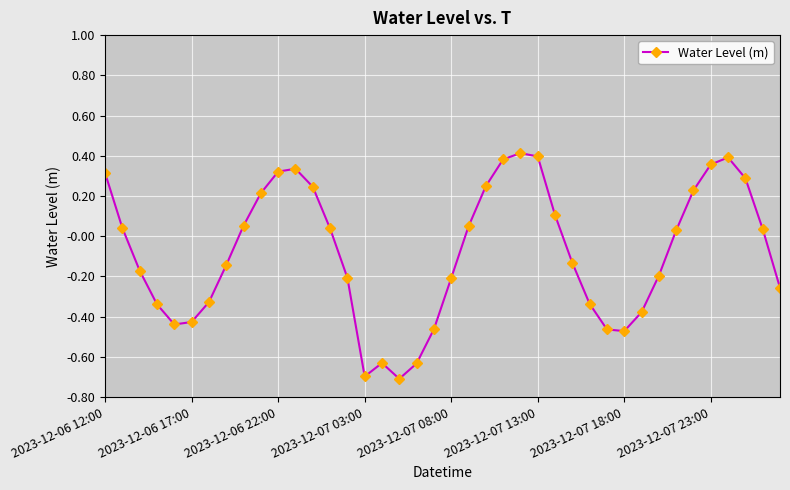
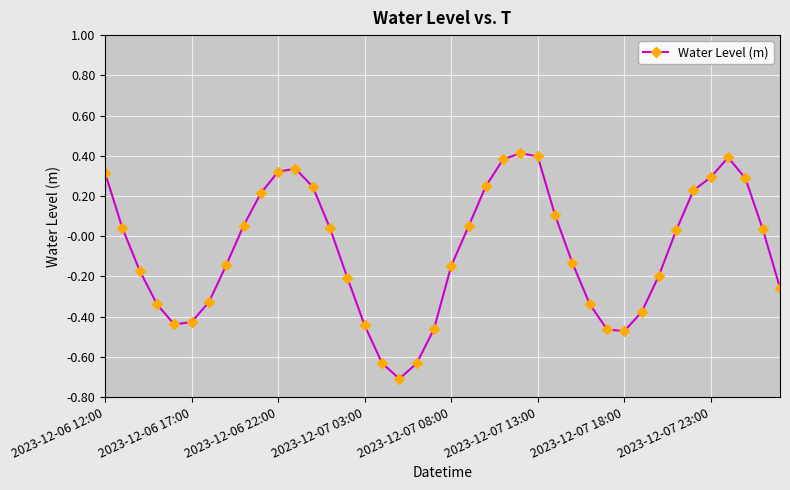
  {
    "2023-12-06 12:00": 0.31,
    "2023-12-06 17:00": -0.43,
    "2023-12-06 22:00": 0.32,
-   "2023-12-07 03:00": -0.70,
-   "2023-12-07 08:00": -0.21,
+   "2023-12-07 03:00": -0.44,
+   "2023-12-07 08:00": -0.15,
    "2023-12-07 13:00": 0.40,
    "2023-12-07 18:00": -0.47,
-   "2023-12-07 23:00": 0.36
+   "2023-12-07 23:00": 0.29
  }
